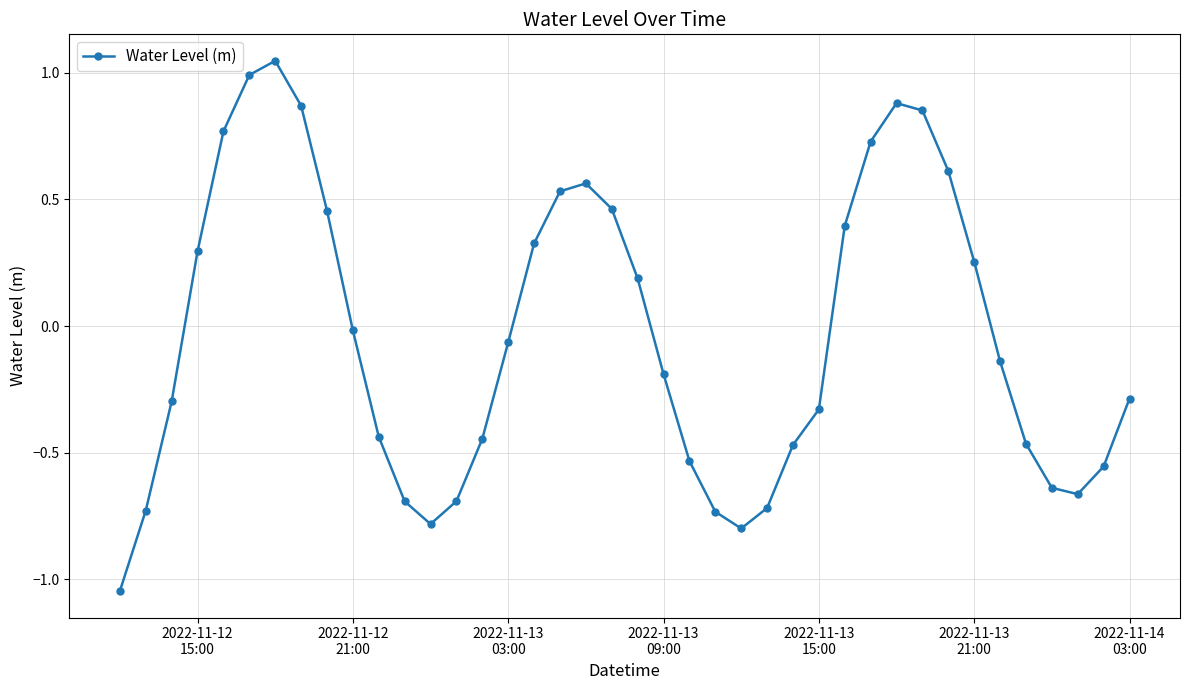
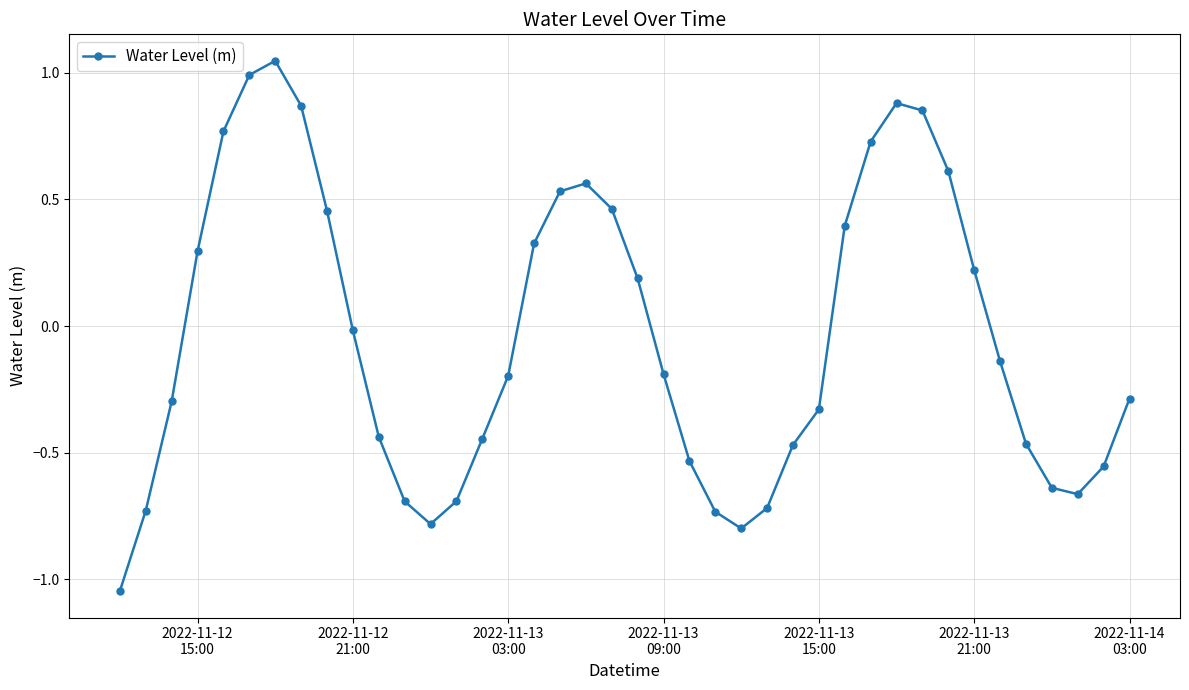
  {
    "2022-11-12 15:00": 0.30,
    "2022-11-12 21:00": -0.02,
-   "2022-11-13 03:00": -0.06,
+   "2022-11-13 03:00": -0.20,
    "2022-11-13 09:00": -0.19,
    "2022-11-13 15:00": -0.33,
-   "2022-11-13 21:00": 0.25,
+   "2022-11-13 21:00": 0.22,
    "2022-11-14 03:00": -0.29
  }
